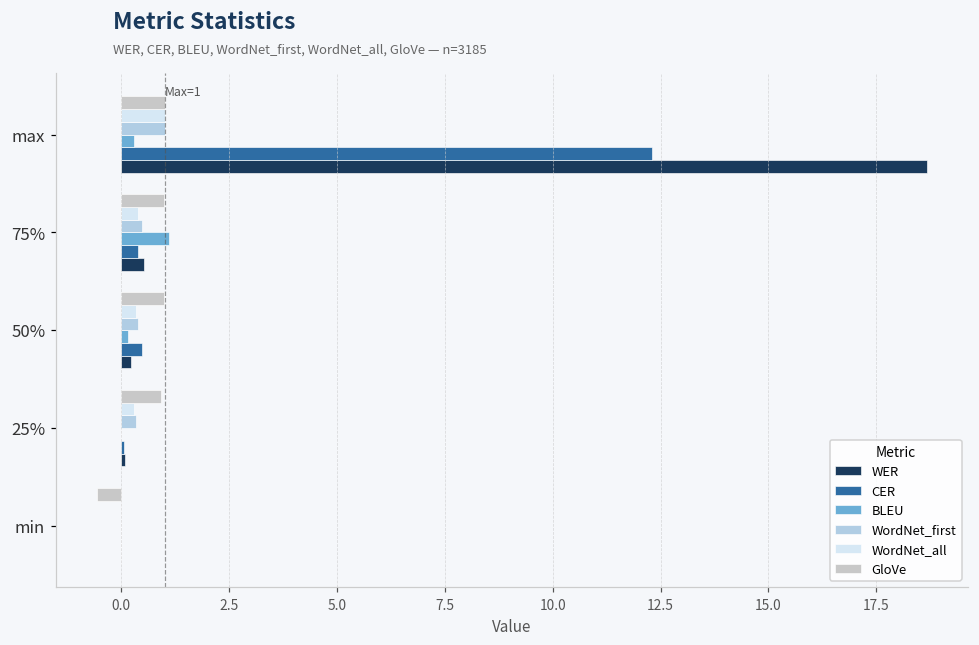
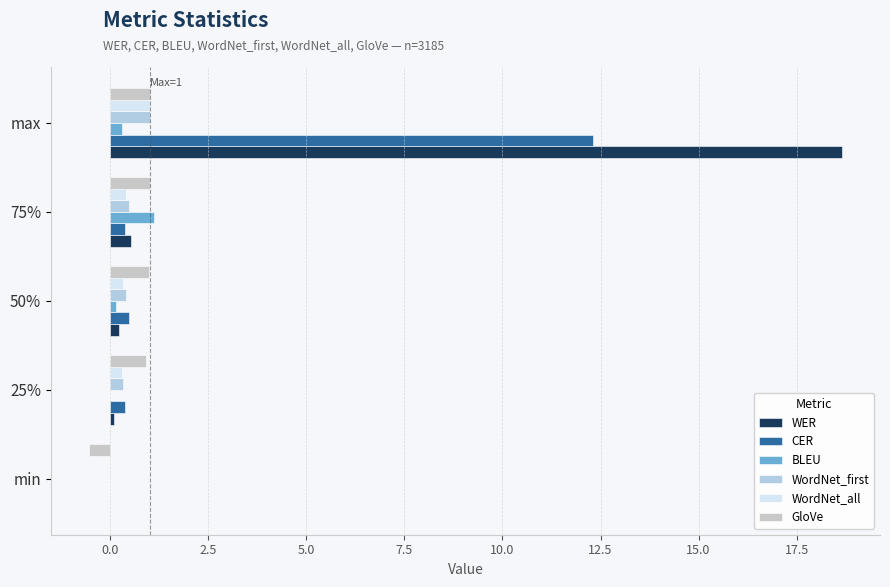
  {
    "WER": {
      "max": 18.7,
      "75%": 0.5,
      "50%": 0.2,
      "25%": 0.1,
      "min": 0.0
    },
    "CER": {
      "max": 12.3,
      "75%": 0.4,
      "50%": 0.5,
-     "25%": 0.1,
+     "25%": 0.4,
      "min": 0.0
    },
    "BLEU": {
      "max": 0.3,
      "75%": 1.1,
      "50%": 0.1,
      "25%": 0.0,
      "min": 0.0
    }
  }
